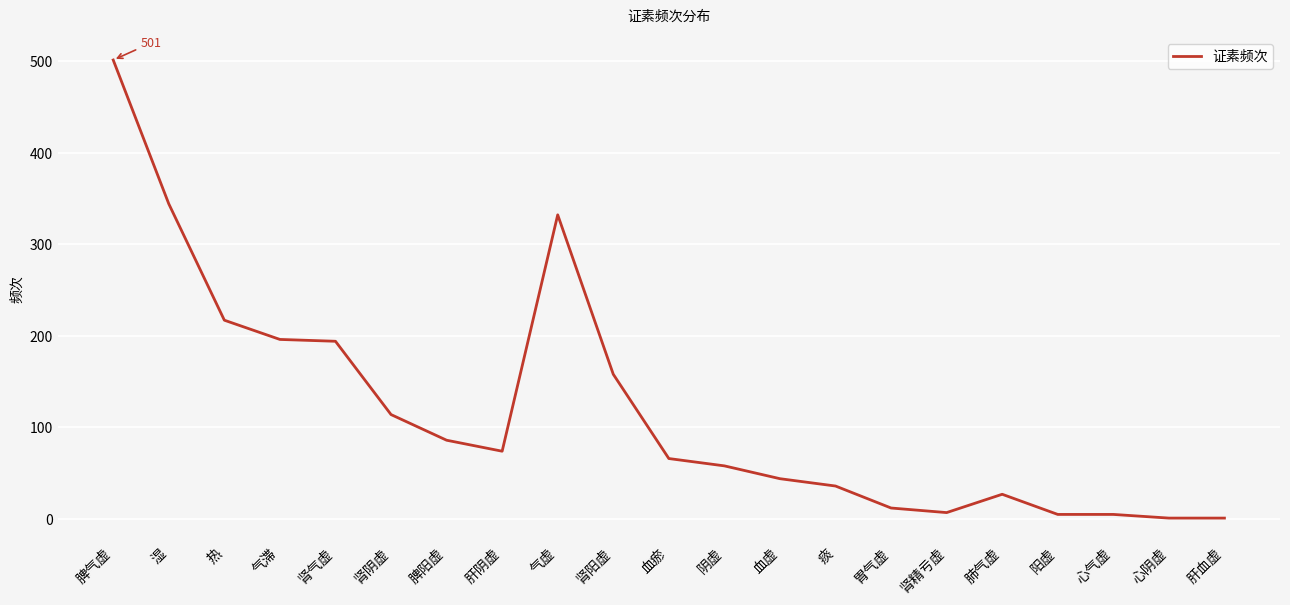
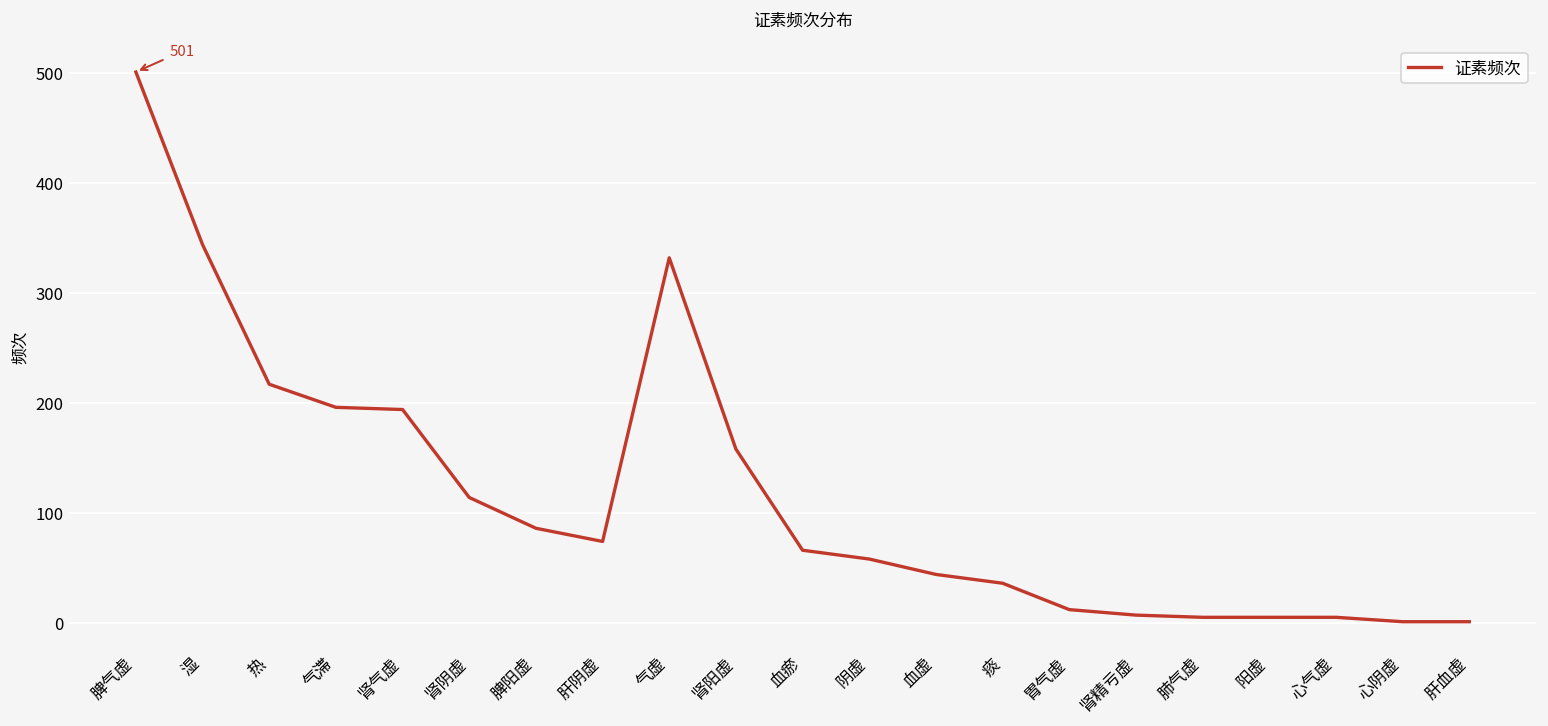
  {
    "湿": 340,
    "热": 220,
    "气滞": 200,
    "肾气虚": 190,
    "肾阴虚": 110,
    "脾阳虚": 90,
    "肝阴虚": 70,
    "气虚": 330,
    "肾阳虚": 160,
    "血瘀": 70,
    "阴虚": 60,
    "血虚": 40,
    "痰": 40,
    "胃气虚": 10,
    "肾精亏虚": 10,
-   "肺气虚": 30,
+   "肺气虚": 10,
    "阳虚": 10,
    "心气虚": 10,
    "心阴虚": 0,
    "肝血虚": 0
  }
